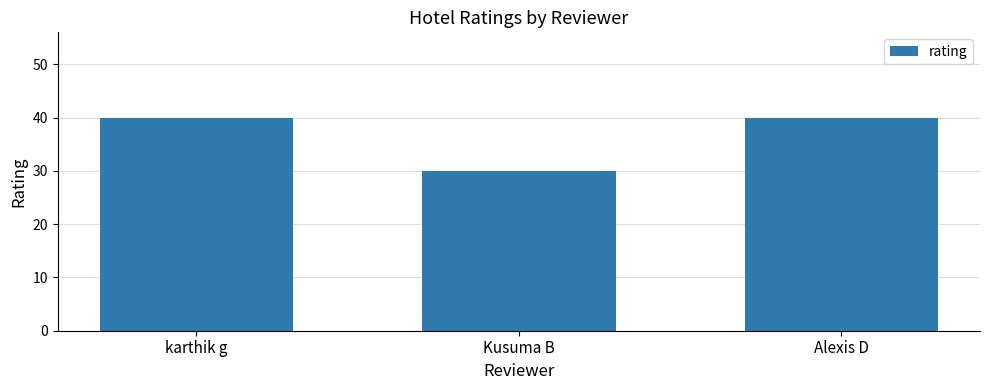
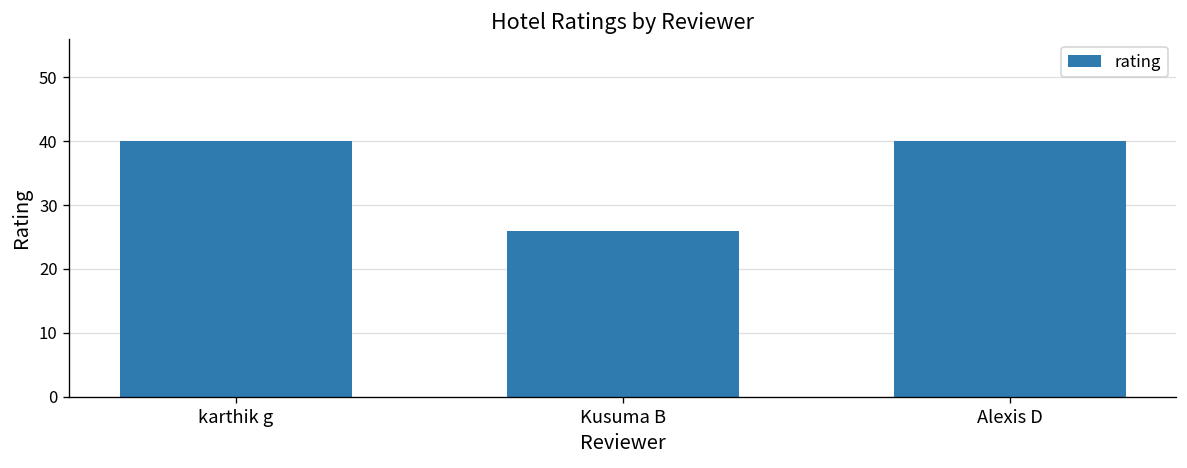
  {
    "karthik g": 40,
-   "Kusuma B": 30,
+   "Kusuma B": 26,
    "Alexis D": 40
  }
